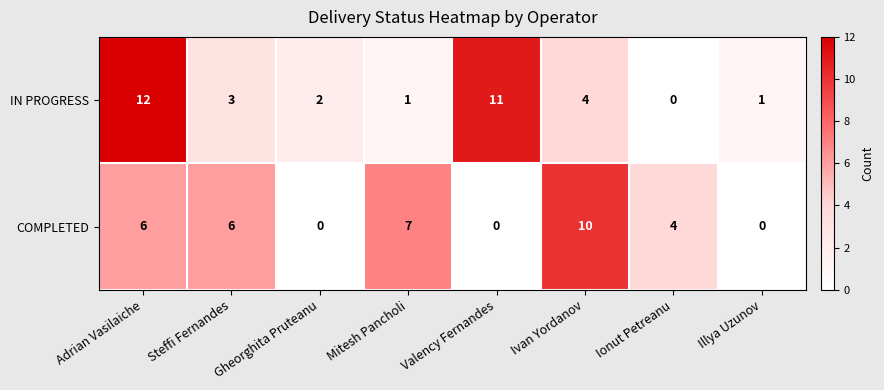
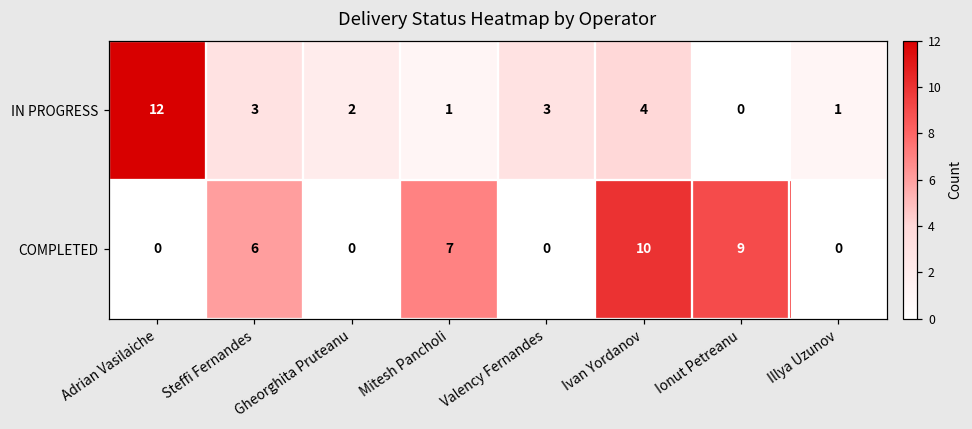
  {
    "IN PROGRESS": {
      "Adrian Vasilaiche": 12,
      "Steffi Fernandes": 3,
      "Gheorghita Pruteanu": 2,
      "Mitesh Pancholi": 1,
-     "Valency Fernandes": 11,
+     "Valency Fernandes": 3,
      "Ivan Yordanov": 4,
      "Ionut Petreanu": 0,
      "Illya Uzunov": 1
    },
    "COMPLETED": {
-     "Adrian Vasilaiche": 6,
+     "Adrian Vasilaiche": 0,
      "Steffi Fernandes": 6,
      "Gheorghita Pruteanu": 0,
      "Mitesh Pancholi": 7,
      "Valency Fernandes": 0,
      "Ivan Yordanov": 10,
-     "Ionut Petreanu": 4,
+     "Ionut Petreanu": 9,
      "Illya Uzunov": 0
    }
  }
